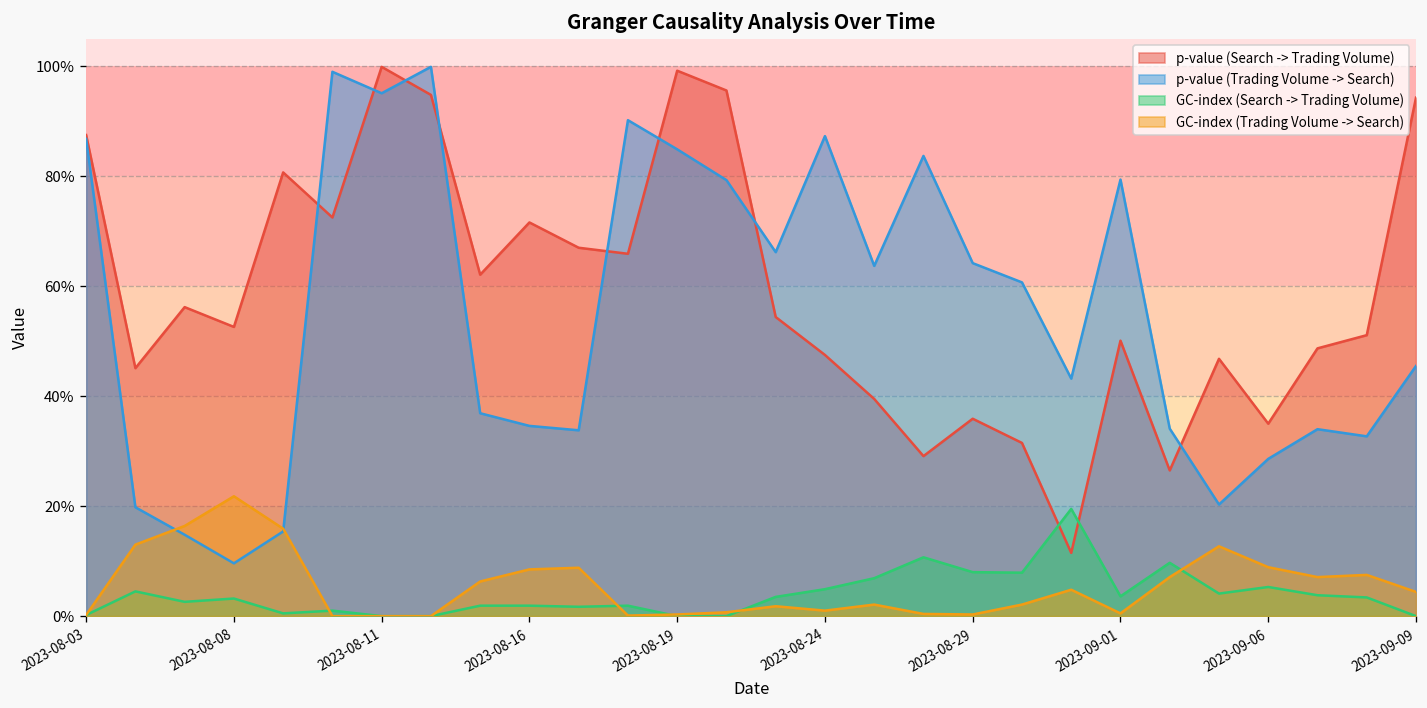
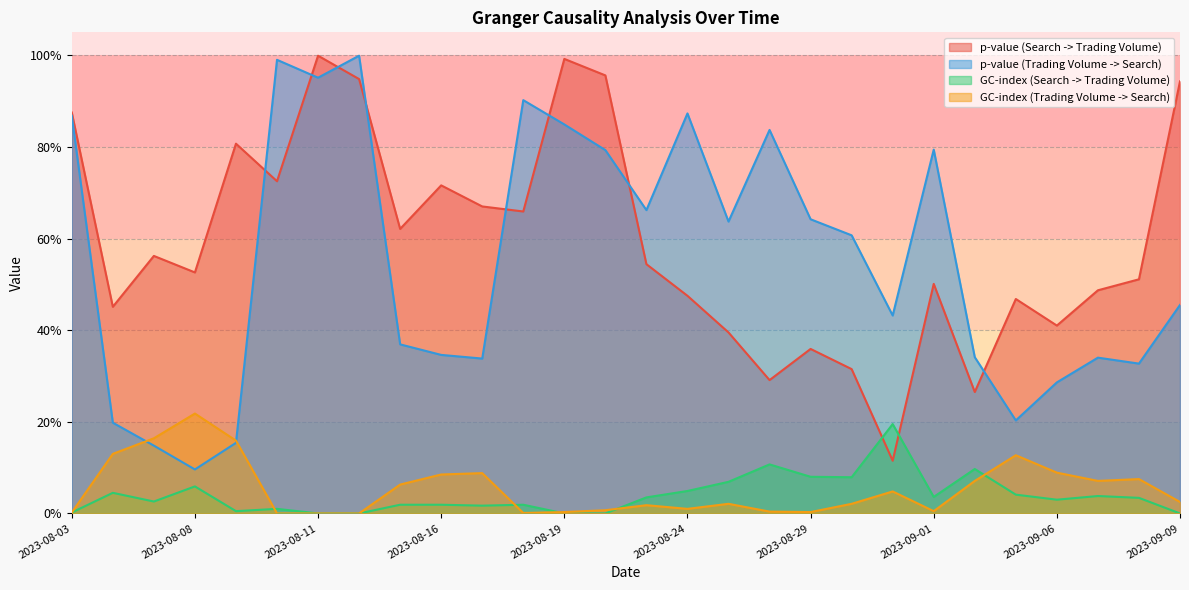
  {
    "p-value (Search -> Trading Volume)": {
      "2023-08-03": "88%",
      "2023-08-08": "53%",
      "2023-08-11": "100%",
      "2023-08-16": "72%",
      "2023-08-19": "99%",
      "2023-08-24": "48%",
      "2023-08-29": "36%",
      "2023-09-01": "50%",
-     "2023-09-06": "35%",
+     "2023-09-06": "41%",
      "2023-09-09": "94%"
    },
    "p-value (Trading Volume -> Search)": {
      "2023-08-03": "87%",
      "2023-08-08": "10%",
      "2023-08-11": "95%",
      "2023-08-16": "35%",
      "2023-08-19": "85%",
      "2023-08-24": "87%",
      "2023-08-29": "64%",
      "2023-09-01": "79%",
      "2023-09-06": "29%",
      "2023-09-09": "46%"
    },
    "GC-index (Search -> Trading Volume)": {
-     "2023-08-08": "3%",
+     "2023-08-08": "6%",
      "2023-08-16": "2%",
      "2023-08-24": "5%",
      "2023-08-29": "8%",
      "2023-09-01": "4%",
-     "2023-09-06": "5%",
+     "2023-09-06": "3%",
      "2023-09-09": "0%"
    },
    "GC-index (Trading Volume -> Search)": {
      "2023-08-08": "22%",
      "2023-08-16": "9%",
      "2023-08-24": "1%",
      "2023-08-29": "0%",
      "2023-09-01": "1%",
      "2023-09-06": "9%",
-     "2023-09-09": "4%"
+     "2023-09-09": "3%"
    }
  }
